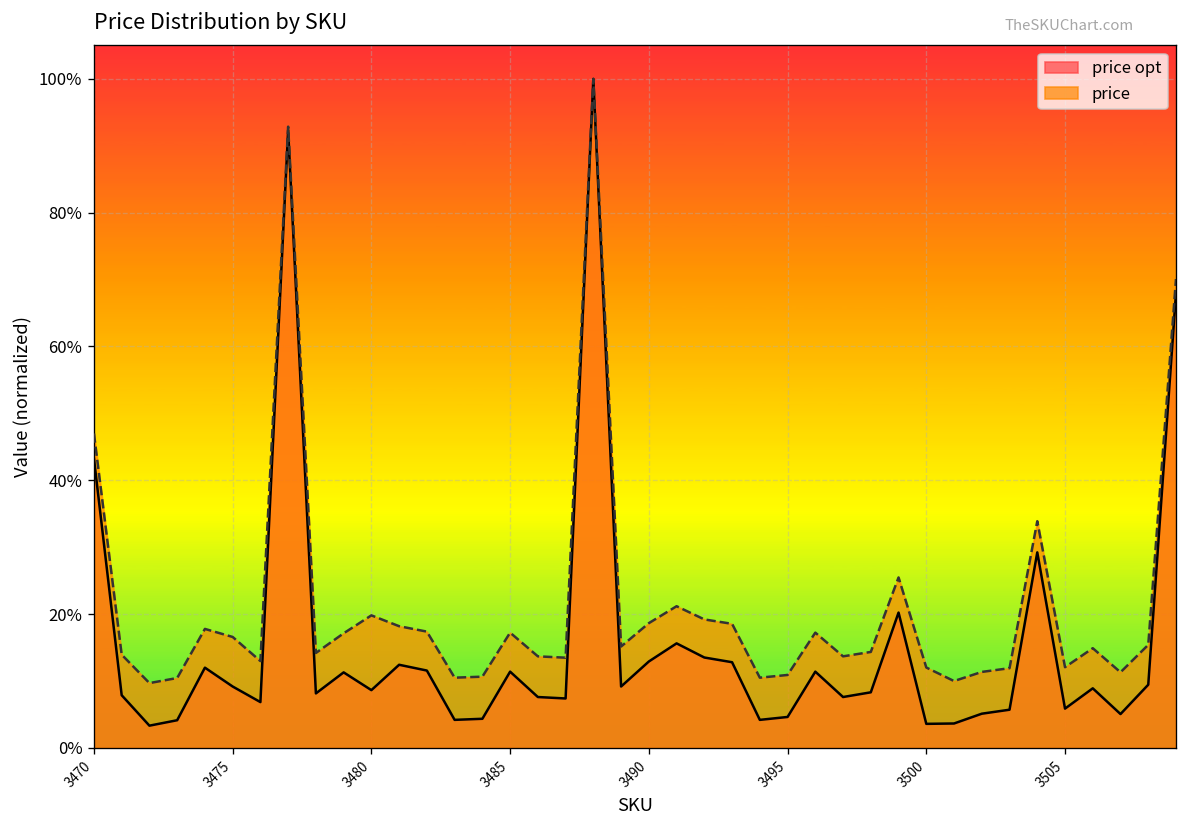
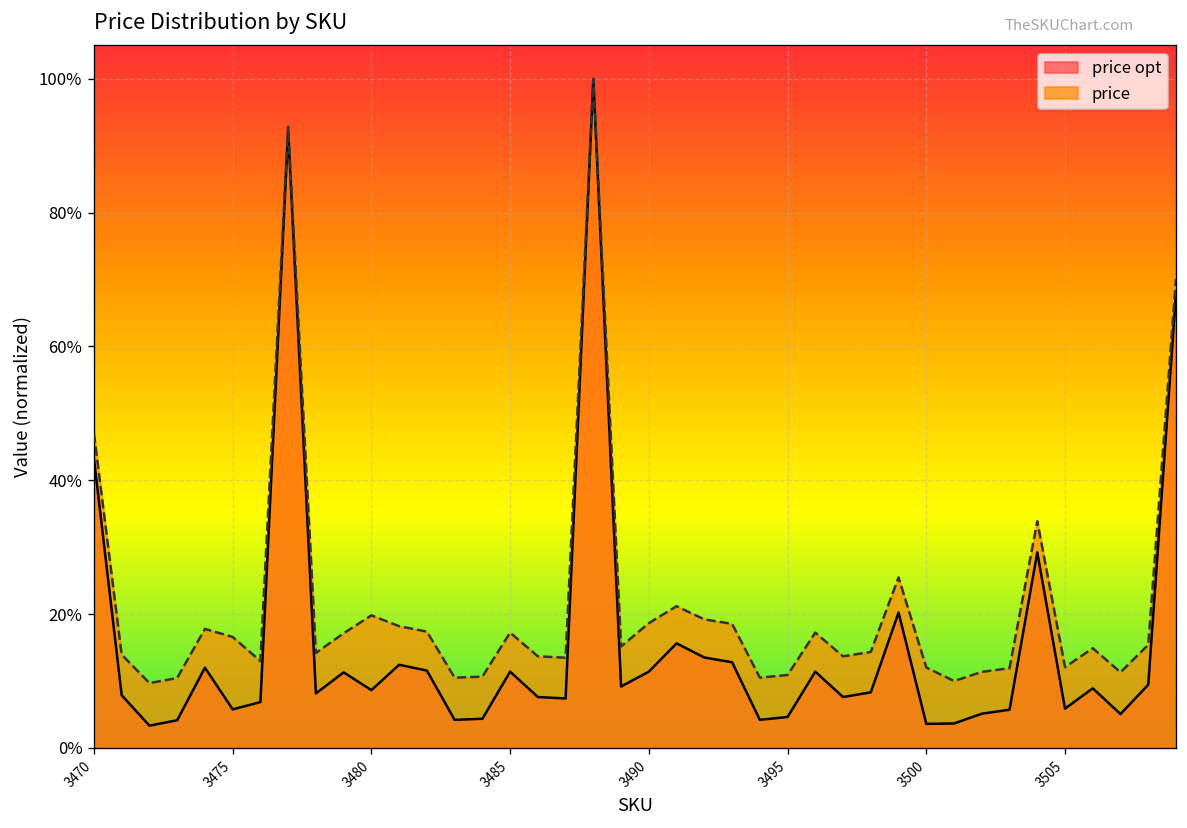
  {
    "price opt": {
      "3470": "43%",
-     "3475": "9%",
+     "3475": "6%",
      "3480": "9%",
      "3485": "11%",
-     "3490": "13%",
+     "3490": "11%",
      "3495": "5%",
      "3500": "4%",
      "3505": "6%"
    },
    "price": {
      "3470": "47%",
      "3475": "17%",
      "3480": "20%",
      "3485": "17%",
      "3490": "19%",
      "3495": "11%",
      "3500": "12%",
      "3505": "12%"
    }
  }
